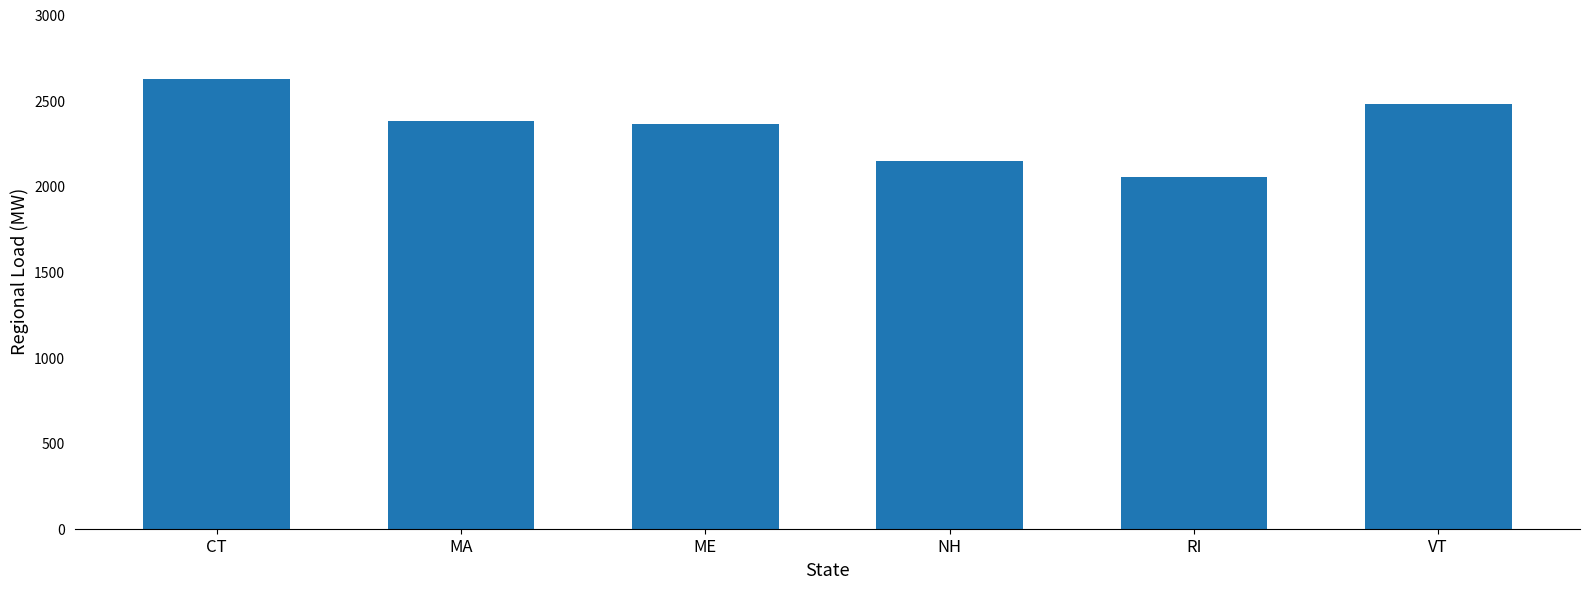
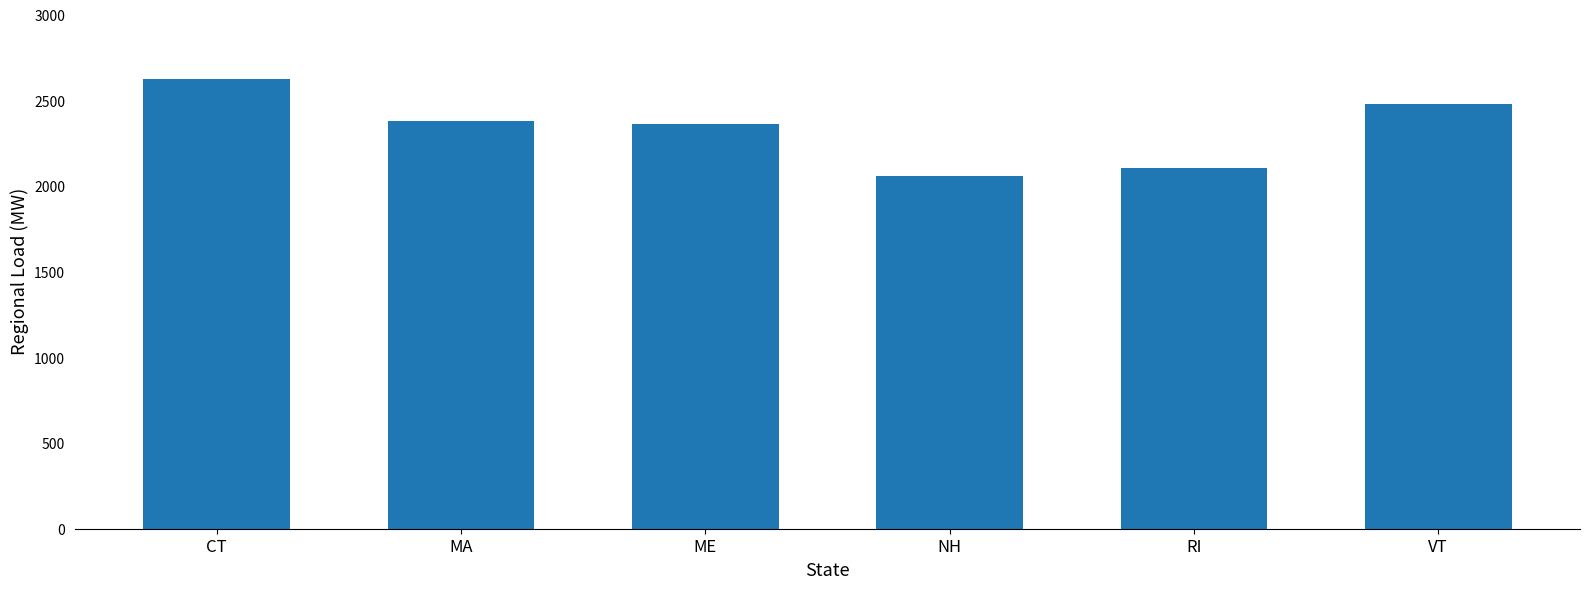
  {
    "CT": 2620,
    "MA": 2380,
    "ME": 2360,
-   "NH": 2150,
-   "RI": 2050,
+   "NH": 2060,
+   "RI": 2110,
    "VT": 2480
  }
